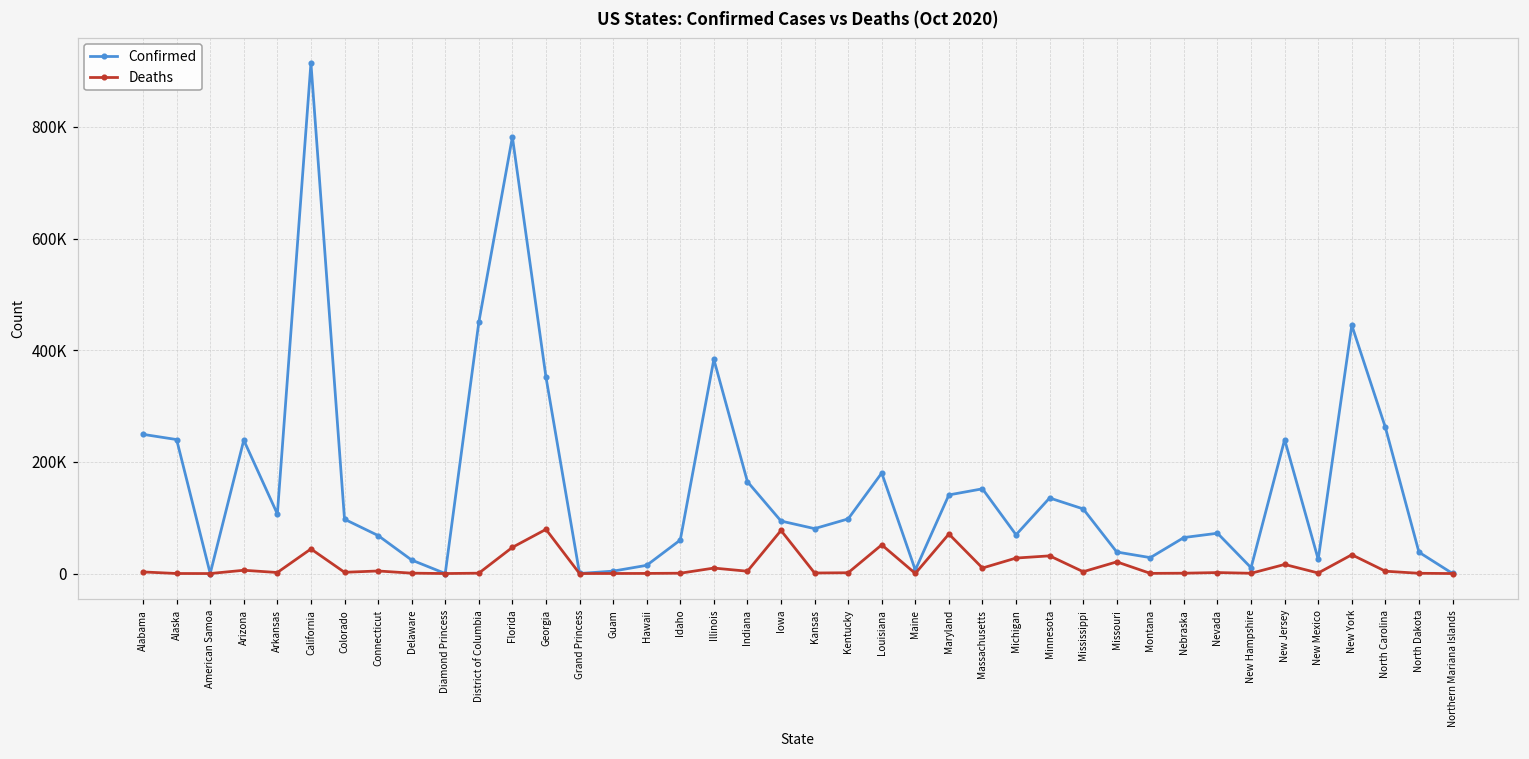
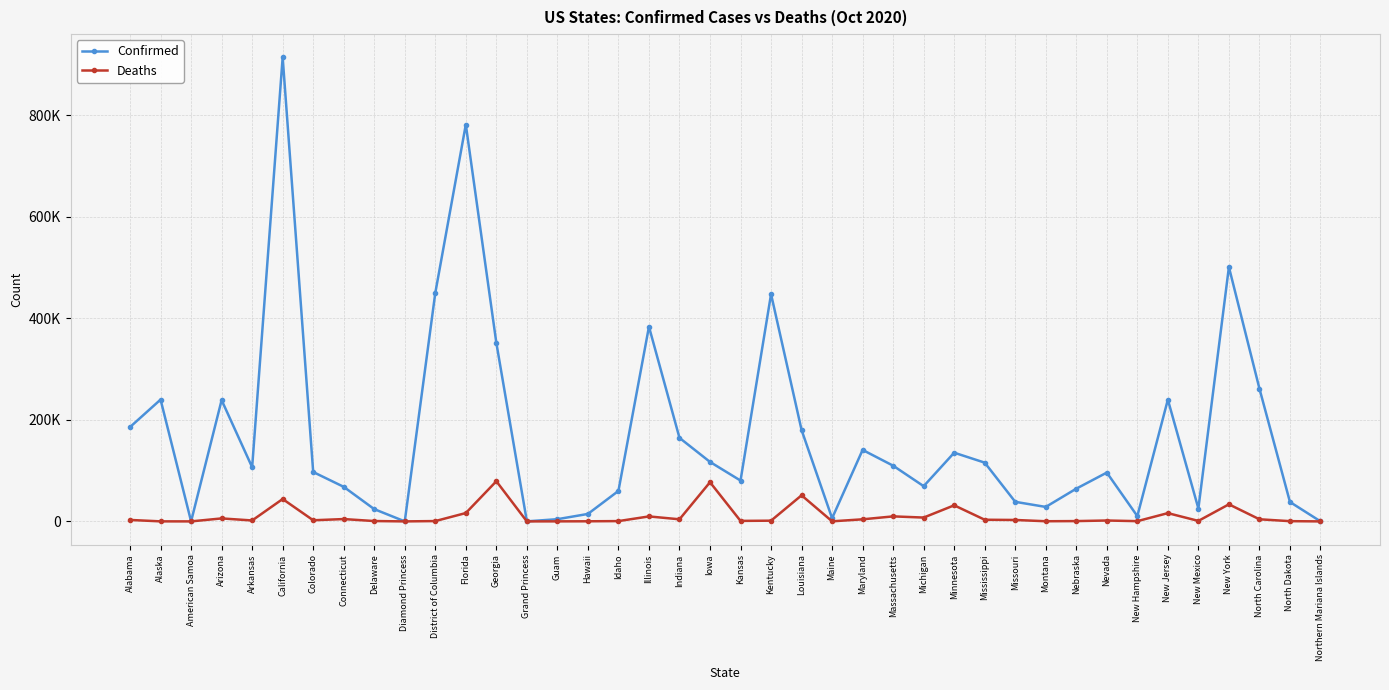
  {
    "Confirmed": {
-     "Alabama": 250000,
+     "Alabama": 190000,
      "Alaska": 240000,
      "Arizona": 240000,
      "Arkansas": 110000,
      "California": 910000,
      "Colorado": 100000,
      "Connecticut": 70000,
      "Delaware": 20000,
      "District of Columbia": 450000,
      "Florida": 780000,
      "Georgia": 350000,
      "Hawaii": 10000,
      "Idaho": 60000,
      "Illinois": 380000,
      "Indiana": 160000,
-     "Iowa": 90000,
+     "Iowa": 120000,
      "Kansas": 80000,
-     "Kentucky": 100000,
+     "Kentucky": 450000,
      "Louisiana": 180000,
      "Maine": 10000,
      "Maryland": 140000,
-     "Massachusetts": 150000,
+     "Massachusetts": 110000,
      "Michigan": 70000,
      "Minnesota": 140000,
      "Mississippi": 120000,
      "Missouri": 40000,
      "Montana": 30000,
      "Nebraska": 60000,
-     "Nevada": 70000,
+     "Nevada": 100000,
      "New Hampshire": 10000,
      "New Jersey": 240000,
      "New Mexico": 30000,
-     "New York": 440000,
+     "New York": 500000,
      "North Carolina": 260000,
      "North Dakota": 40000
    },
    "Deaths": {
      "Alabama": 0,
      "Alaska": 0,
      "Arizona": 10000,
      "Arkansas": 0,
      "California": 40000,
      "Colorado": 0,
      "Connecticut": 0,
      "Delaware": 0,
      "District of Columbia": 0,
-     "Florida": 50000,
+     "Florida": 20000,
      "Georgia": 80000,
      "Hawaii": 0,
      "Idaho": 0,
      "Illinois": 10000,
      "Indiana": 0,
      "Iowa": 80000,
      "Kansas": 0,
      "Kentucky": 0,
      "Louisiana": 50000,
      "Maine": 0,
-     "Maryland": 70000,
+     "Maryland": 0,
      "Massachusetts": 10000,
-     "Michigan": 30000,
+     "Michigan": 10000,
      "Minnesota": 30000,
      "Mississippi": 0,
-     "Missouri": 20000,
+     "Missouri": 0,
      "Montana": 0,
      "Nebraska": 0,
      "Nevada": 0,
      "New Hampshire": 0,
      "New Jersey": 20000,
      "New Mexico": 0,
      "New York": 30000,
      "North Carolina": 0,
      "North Dakota": 0
    }
  }
